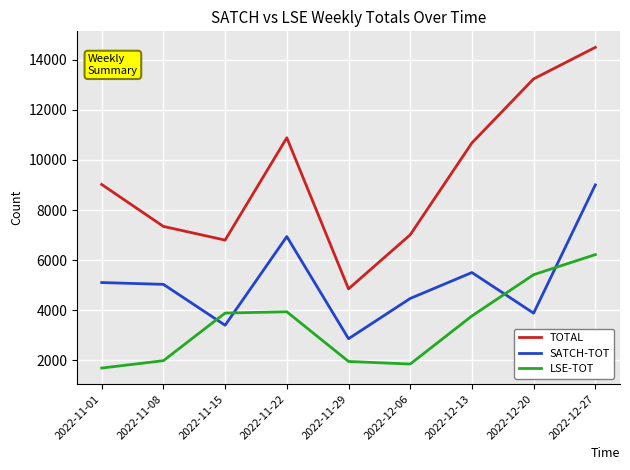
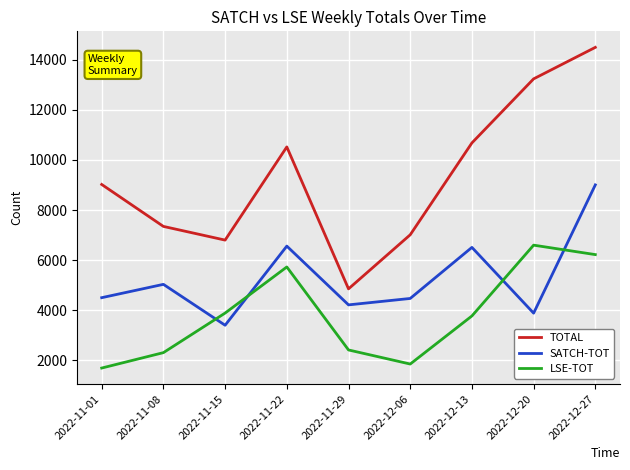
  {
    "TOTAL": {
      "2022-11-01": 9000,
      "2022-11-08": 7300,
      "2022-11-15": 6800,
-     "2022-11-22": 10900,
+     "2022-11-22": 10500,
      "2022-11-29": 4900,
      "2022-12-06": 7000,
      "2022-12-13": 10700,
      "2022-12-20": 13200,
      "2022-12-27": 14500
    },
    "SATCH-TOT": {
-     "2022-11-01": 5100,
+     "2022-11-01": 4500,
      "2022-11-08": 5000,
      "2022-11-15": 3400,
-     "2022-11-22": 6900,
-     "2022-11-29": 2900,
+     "2022-11-22": 6600,
+     "2022-11-29": 4200,
      "2022-12-06": 4500,
-     "2022-12-13": 5500,
+     "2022-12-13": 6500,
      "2022-12-20": 3900,
      "2022-12-27": 9000
    },
    "LSE-TOT": {
      "2022-11-01": 1700,
-     "2022-11-08": 2000,
+     "2022-11-08": 2300,
      "2022-11-15": 3900,
-     "2022-11-22": 3900,
-     "2022-11-29": 2000,
+     "2022-11-22": 5700,
+     "2022-11-29": 2400,
      "2022-12-06": 1900,
      "2022-12-13": 3800,
-     "2022-12-20": 5400,
+     "2022-12-20": 6600,
      "2022-12-27": 6200
    }
  }
